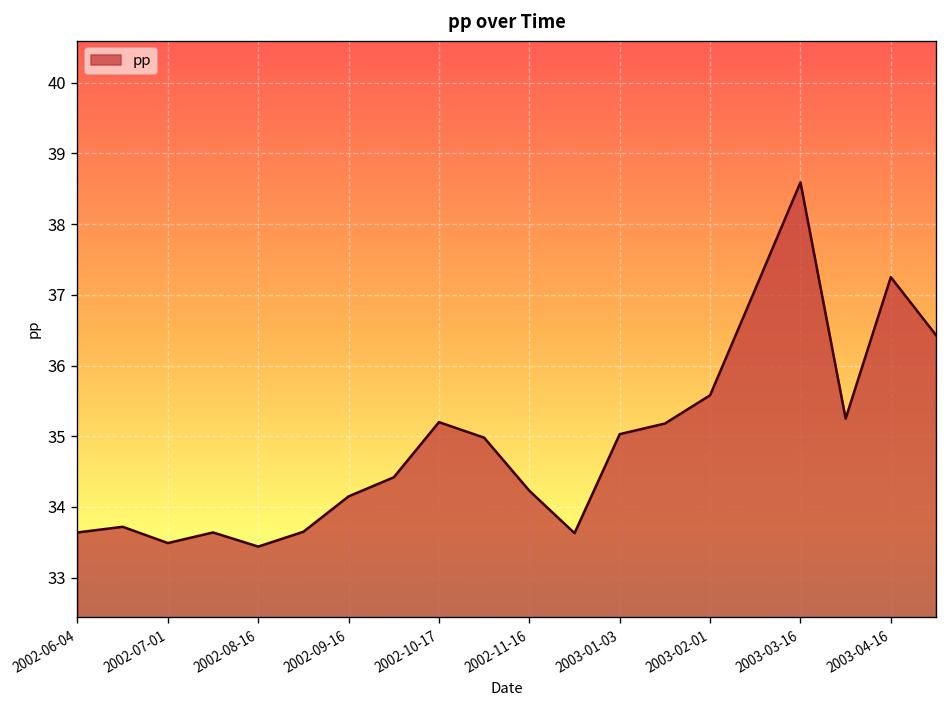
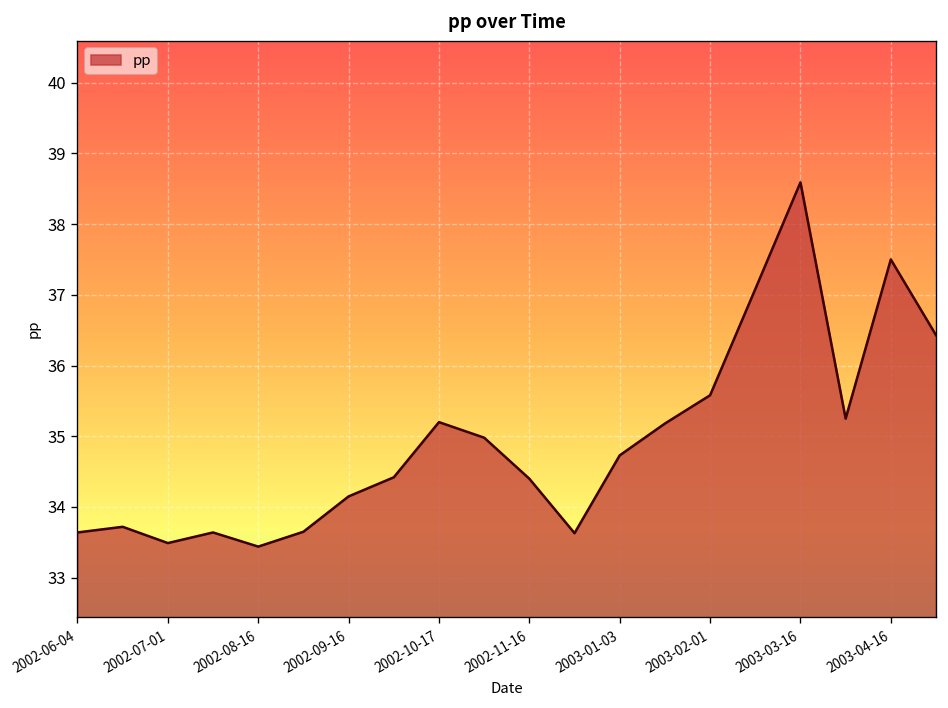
  {
    "2002-06-04": 33.6,
    "2002-07-01": 33.5,
    "2002-08-16": 33.4,
    "2002-09-16": 34.2,
    "2002-10-17": 35.2,
-   "2002-11-16": 34.2,
-   "2003-01-03": 35.0,
+   "2002-11-16": 34.4,
+   "2003-01-03": 34.7,
    "2003-02-01": 35.6,
    "2003-03-16": 38.6,
-   "2003-04-16": 37.3
+   "2003-04-16": 37.5
  }
